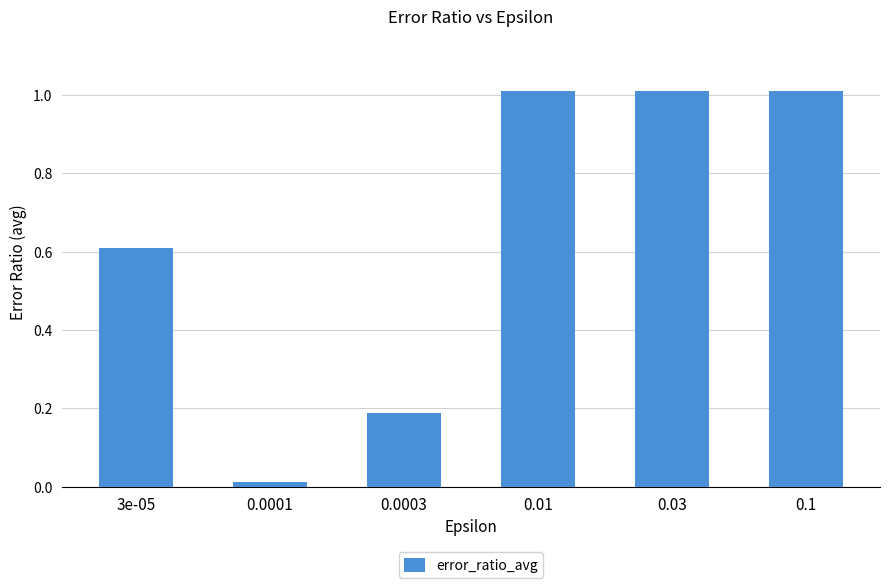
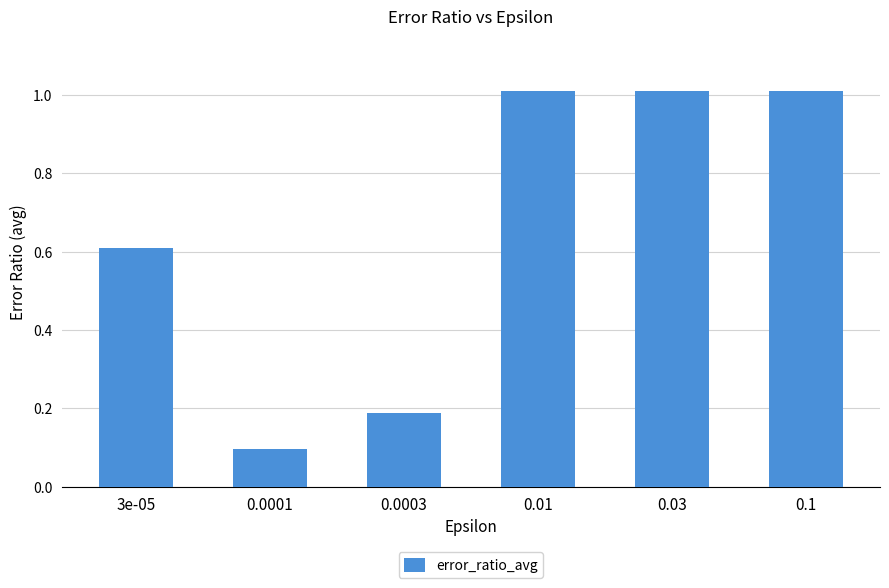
  {
    "3e-05": 0.61,
-   "0.0001": 0.01,
+   "0.0001": 0.10,
    "0.0003": 0.19,
    "0.01": 1.01,
    "0.03": 1.01,
    "0.1": 1.01
  }
